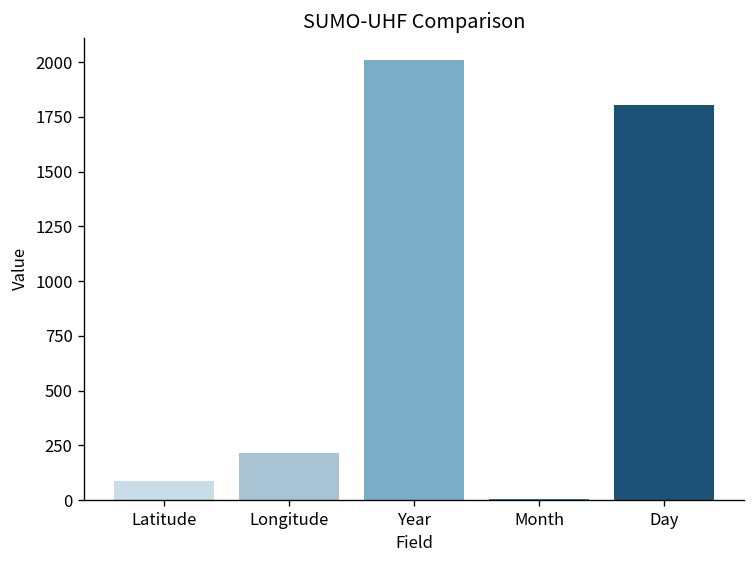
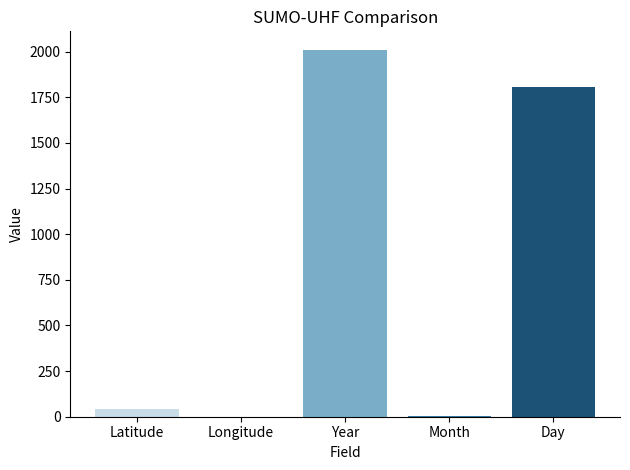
  {
-   "Latitude": 90,
-   "Longitude": 220,
+   "Latitude": 40,
+   "Longitude": 0,
    "Year": 2010,
    "Day": 1800
  }
